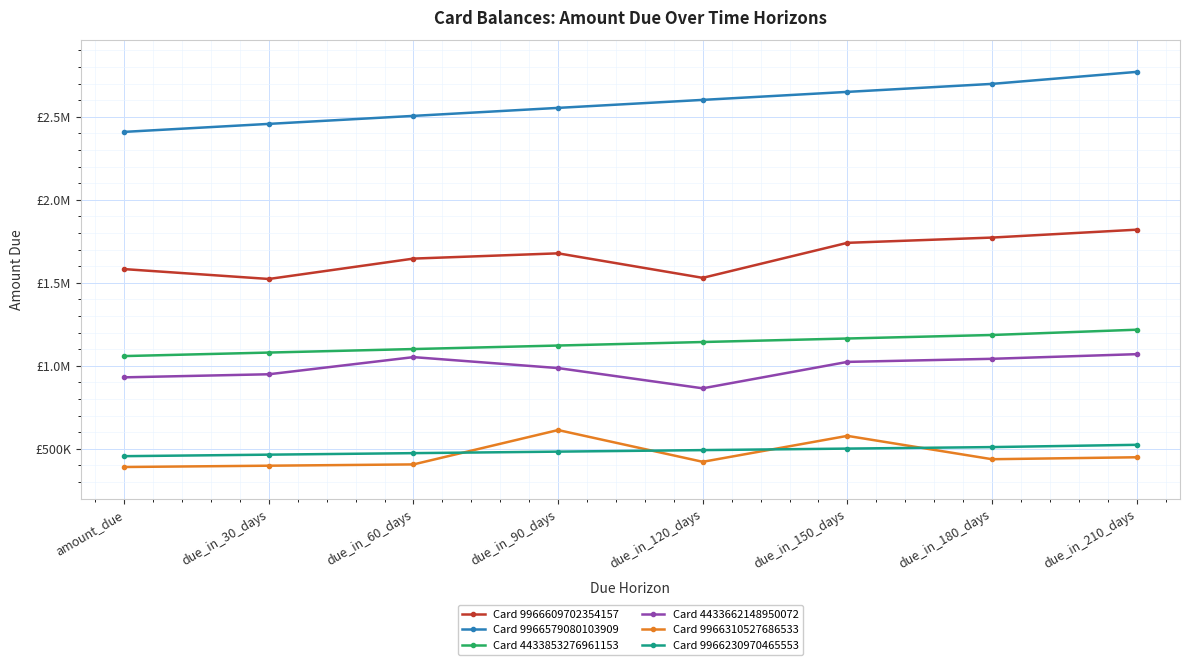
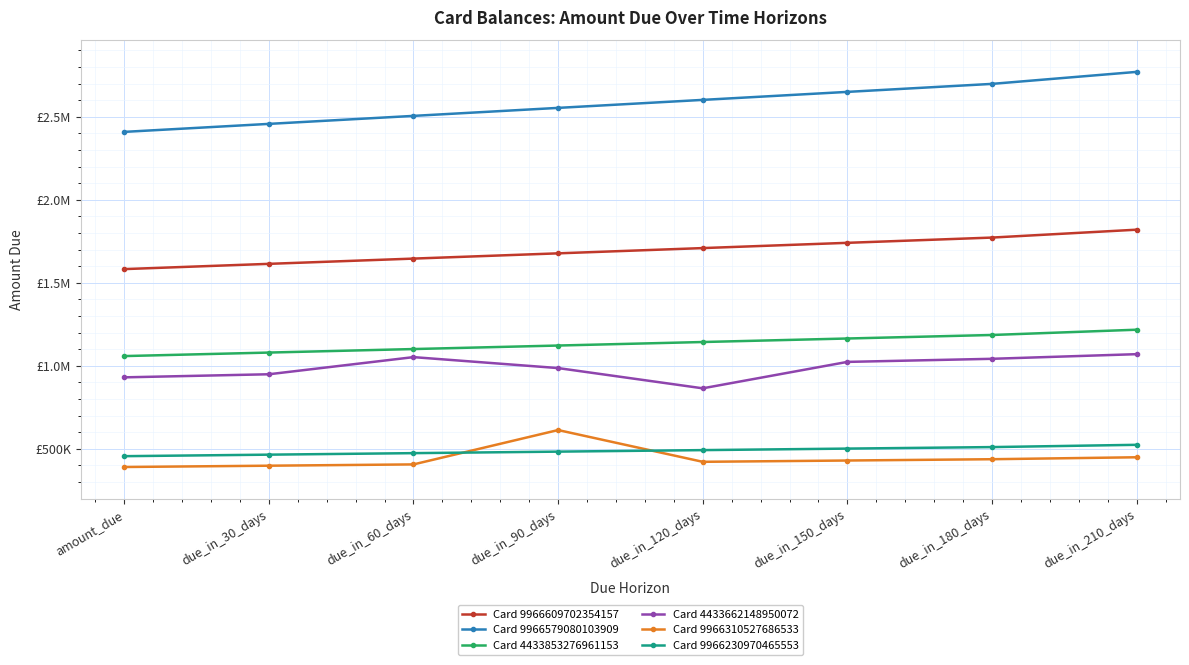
  {
    "Card 9966609702354157": {
      "amount_due": "£1580000",
-     "due_in_30_days": "£1520000",
+     "due_in_30_days": "£1610000",
      "due_in_60_days": "£1650000",
      "due_in_90_days": "£1680000",
-     "due_in_120_days": "£1530000",
+     "due_in_120_days": "£1710000",
      "due_in_150_days": "£1740000",
      "due_in_180_days": "£1770000",
      "due_in_210_days": "£1820000"
    },
    "Card 9966579080103909": {
      "amount_due": "£2410000",
      "due_in_30_days": "£2460000",
      "due_in_60_days": "£2510000",
      "due_in_90_days": "£2550000",
      "due_in_120_days": "£2600000",
      "due_in_150_days": "£2650000",
      "due_in_180_days": "£2700000",
      "due_in_210_days": "£2770000"
    },
    "Card 4433662148950072": {
      "amount_due": "£930000",
      "due_in_30_days": "£950000",
      "due_in_60_days": "£1050000",
      "due_in_90_days": "£990000",
      "due_in_120_days": "£860000",
      "due_in_150_days": "£1020000",
      "due_in_180_days": "£1040000",
      "due_in_210_days": "£1070000"
    },
    "Card 9966310527686533": {
      "amount_due": "£390000",
      "due_in_30_days": "£400000",
      "due_in_60_days": "£410000",
      "due_in_90_days": "£610000",
      "due_in_120_days": "£420000",
-     "due_in_150_days": "£580000",
+     "due_in_150_days": "£430000",
      "due_in_180_days": "£440000",
      "due_in_210_days": "£450000"
    }
  }
